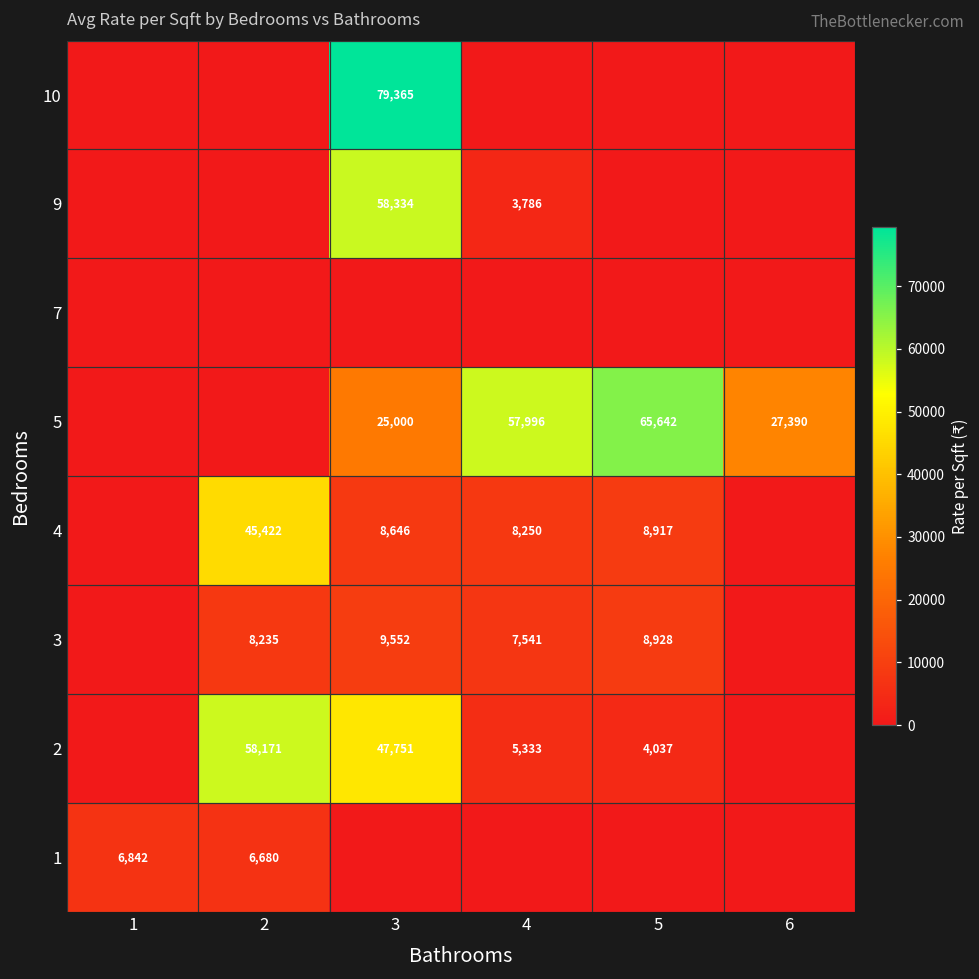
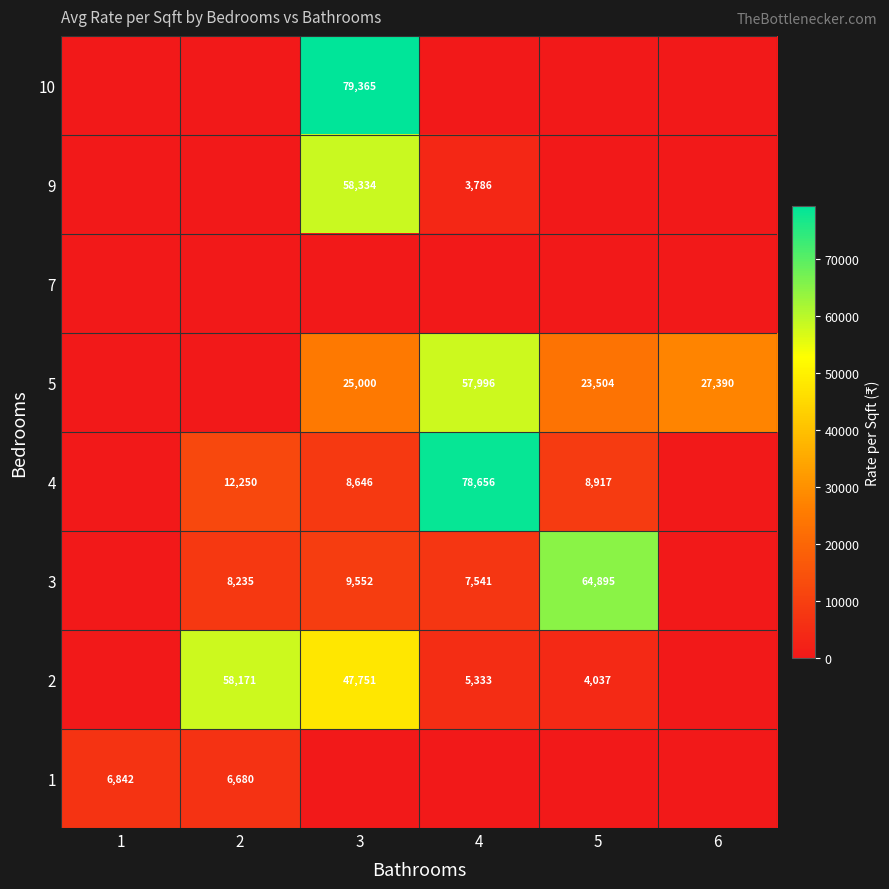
  {
    "10": {
      "3": "79,365"
    },
    "9": {
      "3": "58,334",
      "4": "3,786"
    },
    "5": {
      "3": "25,000",
      "4": "57,996",
-     "5": "65,642",
+     "5": "23,504",
      "6": "27,390"
    },
    "4": {
-     "2": "45,422",
+     "2": "12,250",
      "3": "8,646",
-     "4": "8,250",
+     "4": "78,656",
      "5": "8,917"
    },
    "3": {
      "2": "8,235",
      "3": "9,552",
      "4": "7,541",
-     "5": "8,928"
+     "5": "64,895"
    },
    "2": {
      "2": "58,171",
      "3": "47,751",
      "4": "5,333",
      "5": "4,037"
    },
    "1": {
      "1": "6,842",
      "2": "6,680"
    }
  }
